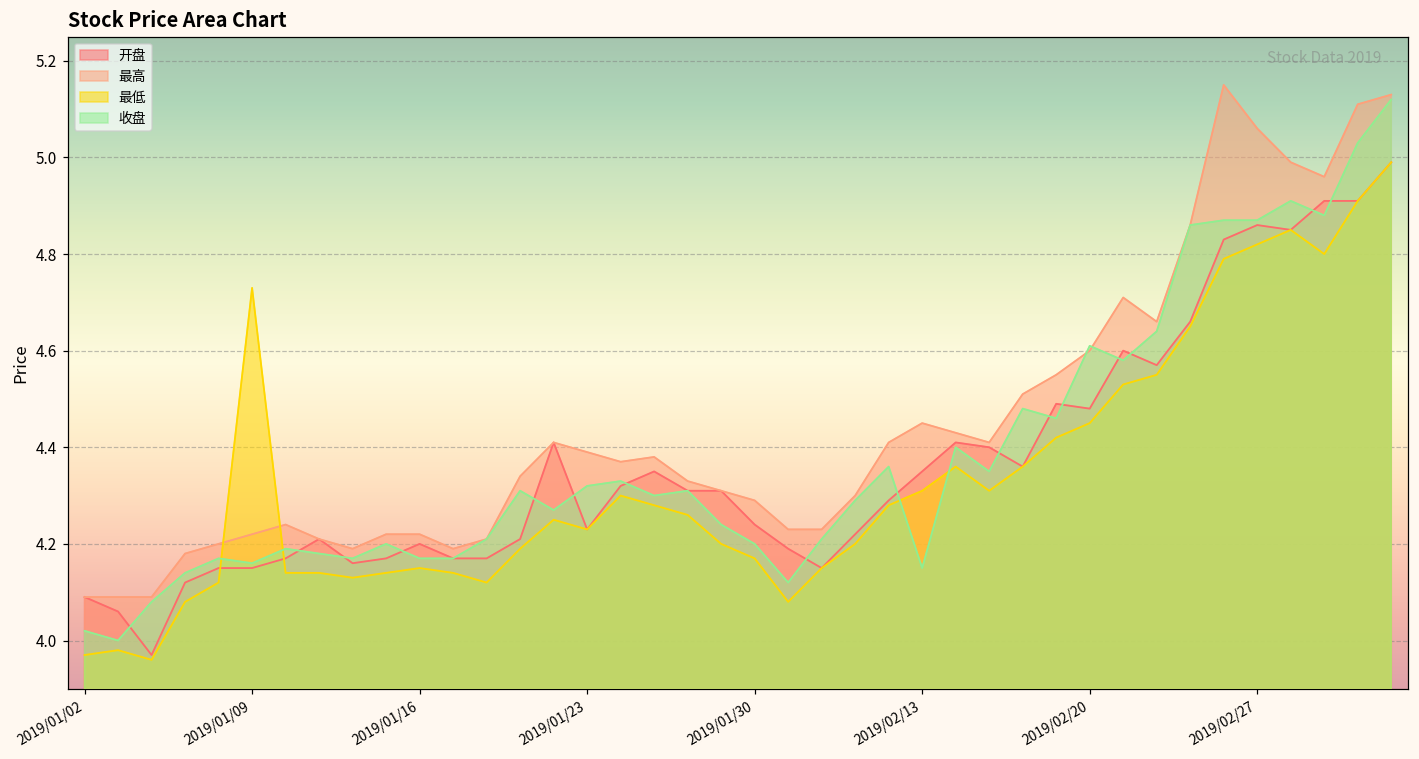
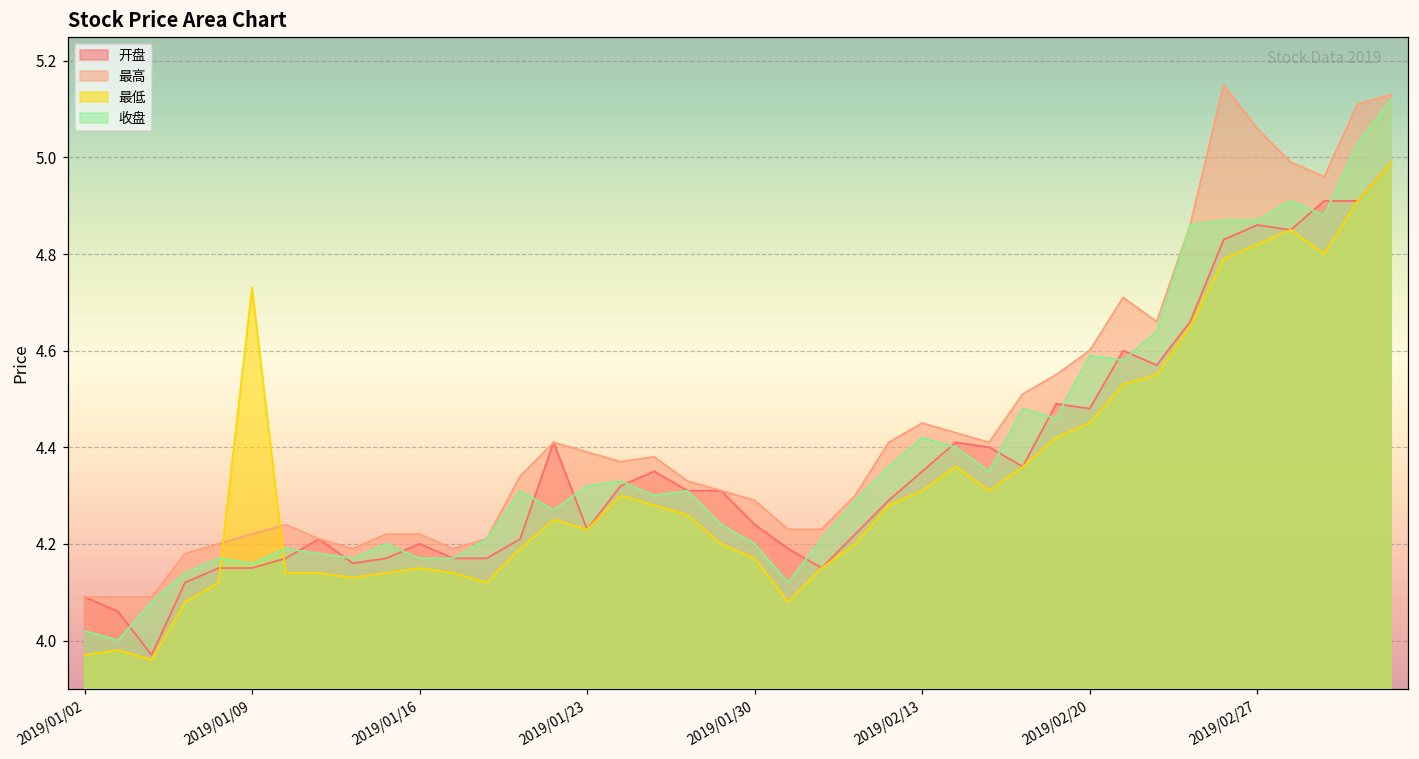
  {
    "最低": {
      "2019/01/02": 3.97,
      "2019/01/09": 4.73,
      "2019/01/16": 4.15,
      "2019/01/30": 4.17,
      "2019/02/13": 4.31,
      "2019/02/20": 4.45,
      "2019/02/27": 4.82
    },
    "收盘": {
      "2019/01/02": 4.02,
      "2019/01/09": 4.16,
      "2019/01/16": 4.17,
      "2019/01/23": 4.32,
      "2019/01/30": 4.20,
-     "2019/02/13": 4.15,
-     "2019/02/20": 4.61,
+     "2019/02/13": 4.42,
+     "2019/02/20": 4.59,
      "2019/02/27": 4.87
    }
  }
